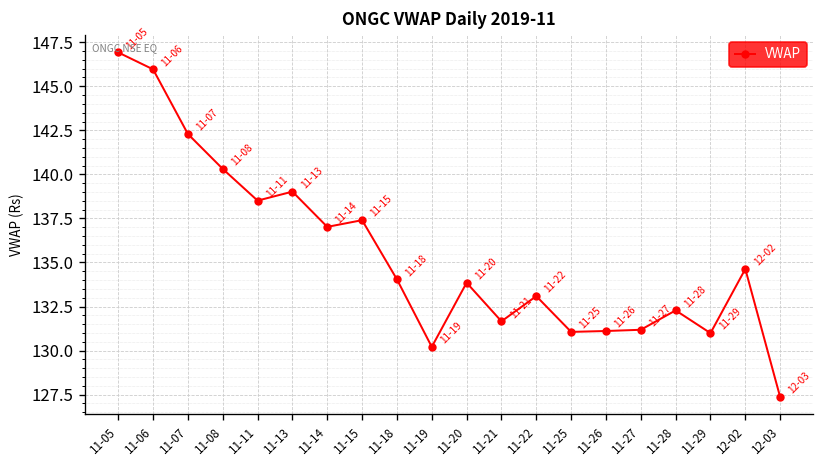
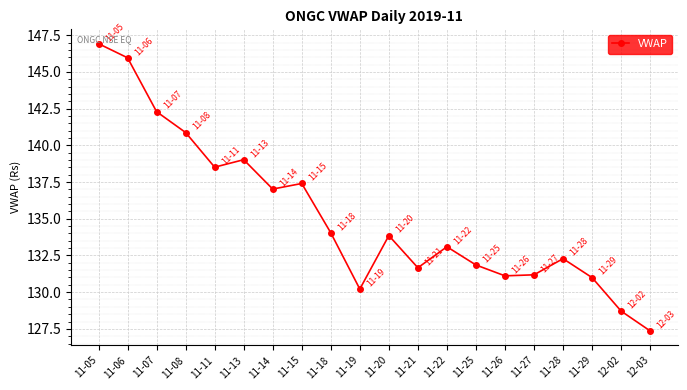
  {
-   "11-08": 140.3,
+   "11-08": 140.9,
    "11-11": 138.5,
    "11-14": 137.0,
    "11-21": 131.7,
-   "11-25": 131.1,
+   "11-25": 131.9,
    "11-26": 131.1,
-   "12-02": 134.6
+   "12-02": 128.7
  }
